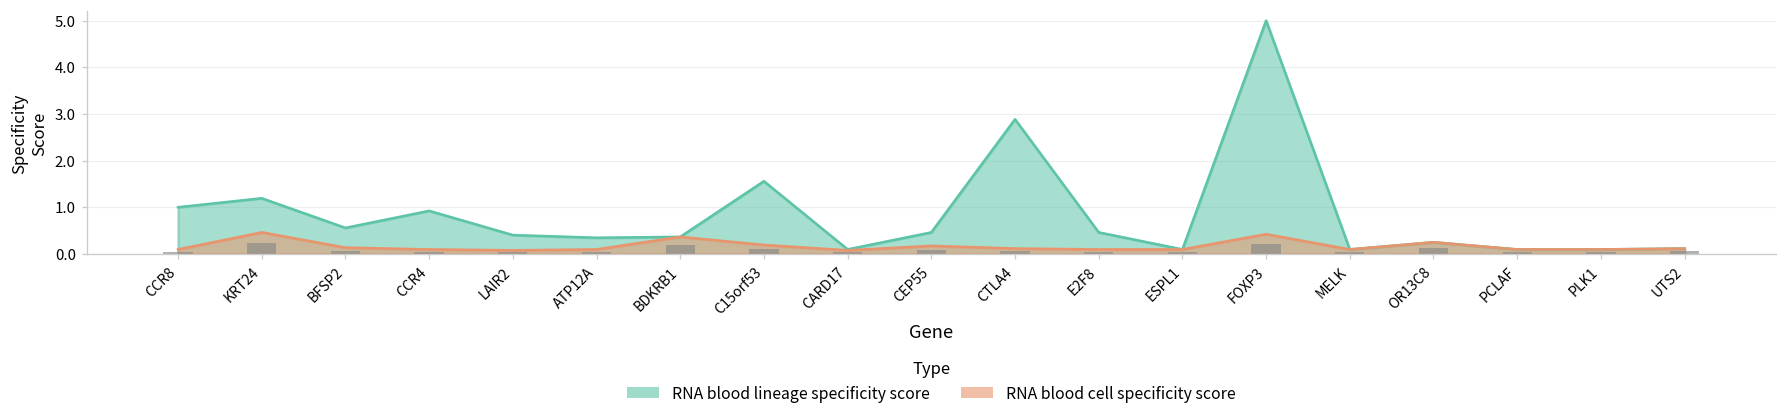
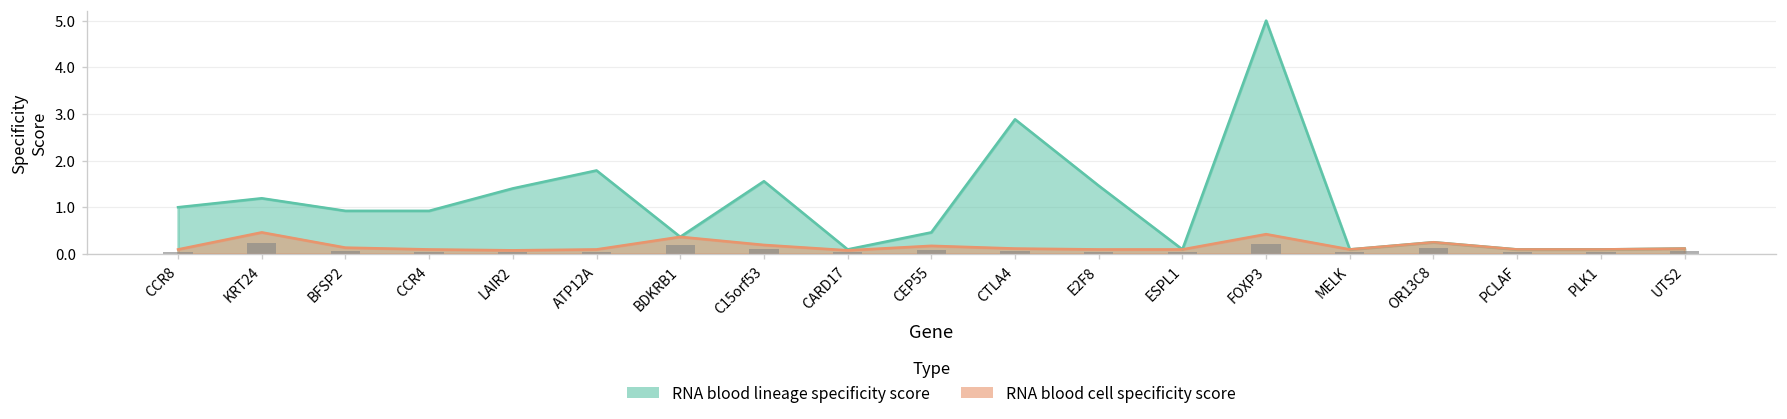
  {
    "RNA blood lineage specificity score": {
      "CCR8": 1.0,
      "KRT24": 1.2,
-     "BFSP2": 0.6,
+     "BFSP2": 0.9,
      "CCR4": 0.9,
-     "LAIR2": 0.4,
-     "ATP12A": 0.3,
+     "LAIR2": 1.4,
+     "ATP12A": 1.8,
      "C15orf53": 1.6,
      "CEP55": 0.5,
      "CTLA4": 2.9,
-     "E2F8": 0.5,
+     "E2F8": 1.5,
      "FOXP3": 5.0
    },
    "RNA blood cell specificity score": {
      "CCR8": 0.1,
      "KRT24": 0.5,
      "BFSP2": 0.1,
      "CCR4": 0.1,
      "LAIR2": 0.1,
      "ATP12A": 0.1,
      "C15orf53": 0.2,
      "CEP55": 0.2,
      "CTLA4": 0.1,
      "E2F8": 0.1,
      "FOXP3": 0.4
    }
  }
